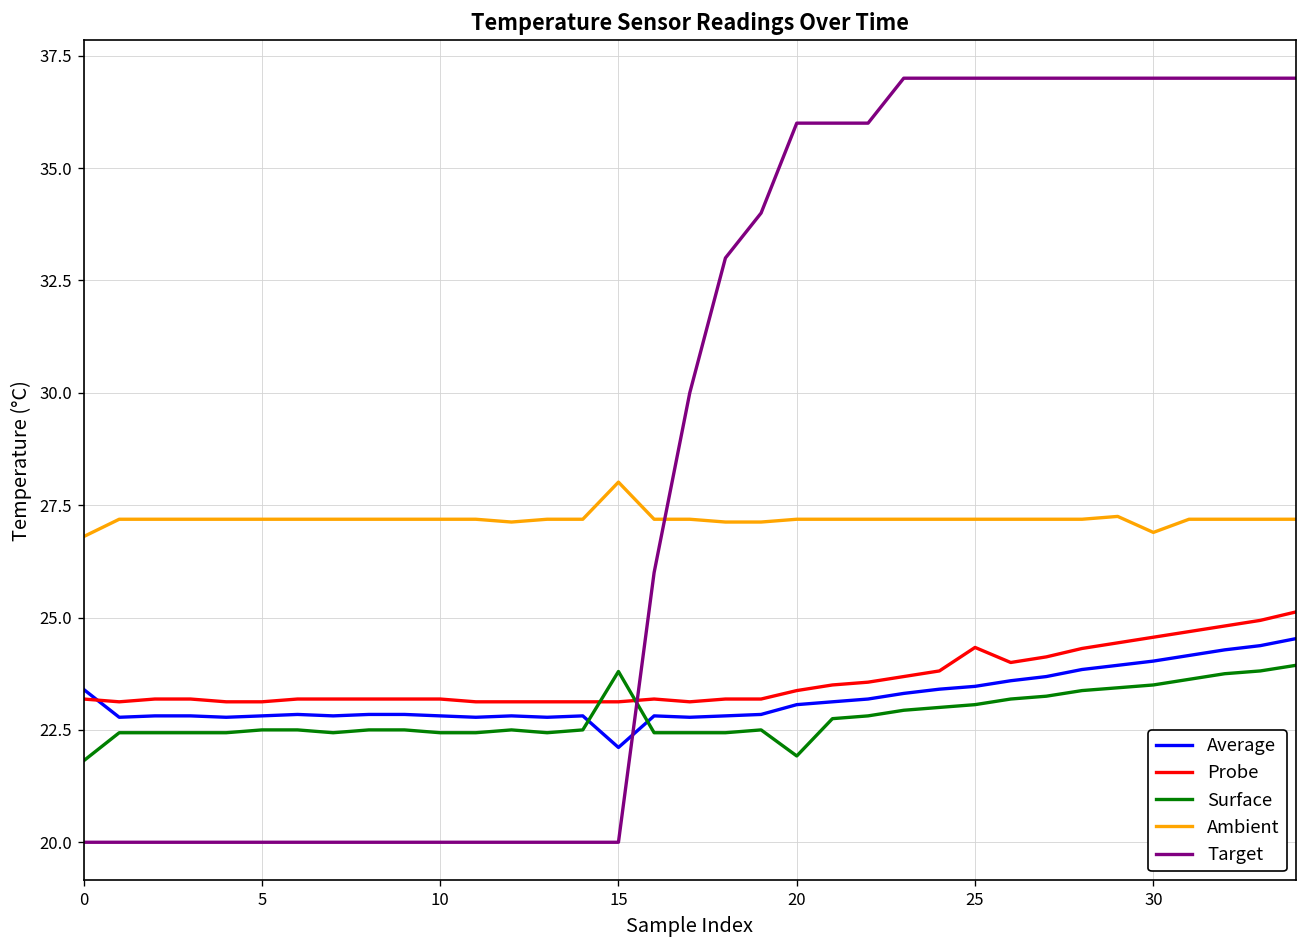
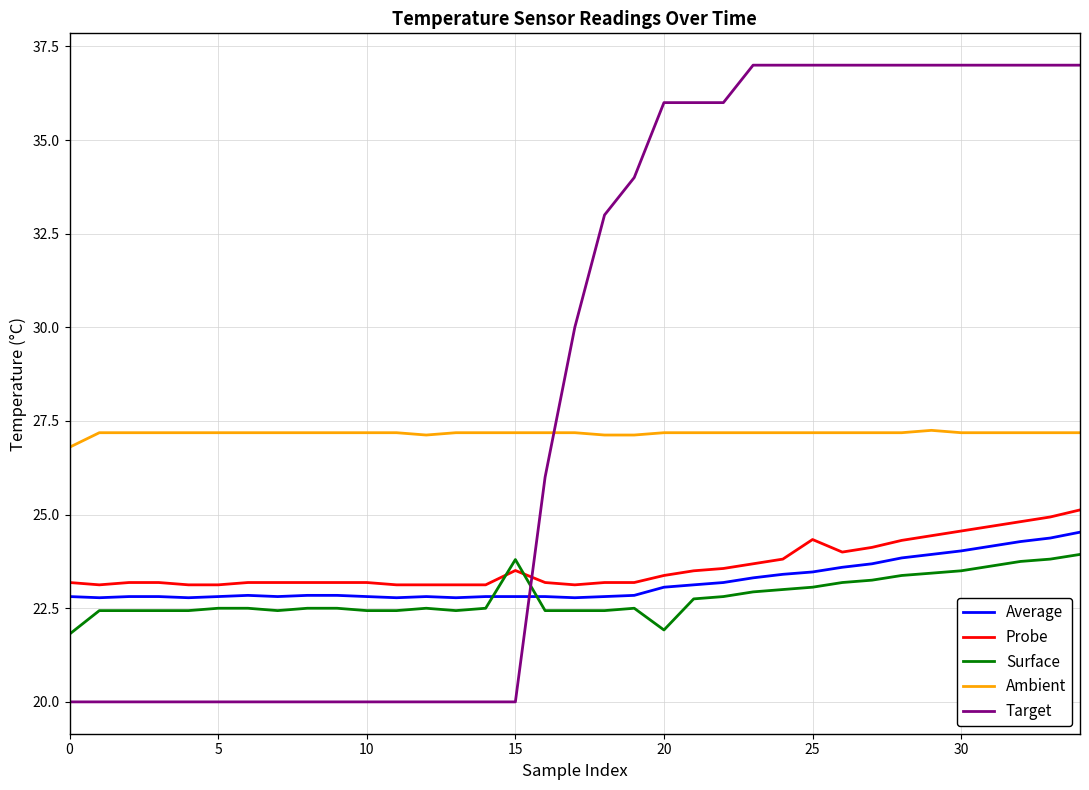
  {
    "Average": {
-     "0": 23.4,
+     "0": 22.8,
      "5": 22.8,
      "10": 22.8,
-     "15": 22.1,
+     "15": 22.8,
      "20": 23.1,
      "25": 23.5,
      "30": 24.0
    },
    "Probe": {
      "0": 23.2,
      "5": 23.1,
      "10": 23.2,
-     "15": 23.1,
+     "15": 23.5,
      "20": 23.4,
      "25": 24.3,
      "30": 24.6
    },
    "Surface": {
      "0": 21.8,
      "5": 22.5,
      "10": 22.4,
      "15": 23.8,
      "20": 21.9,
      "25": 23.1,
      "30": 23.5
    },
    "Ambient": {
      "0": 26.8,
      "5": 27.2,
      "10": 27.2,
-     "15": 28.0,
+     "15": 27.2,
      "20": 27.2,
      "25": 27.2,
-     "30": 26.9
+     "30": 27.2
    },
    "Target": {
      "0": 20.0,
      "5": 20.0,
      "10": 20.0,
      "15": 20.0,
      "20": 36.0,
      "25": 37.0,
      "30": 37.0
    }
  }
